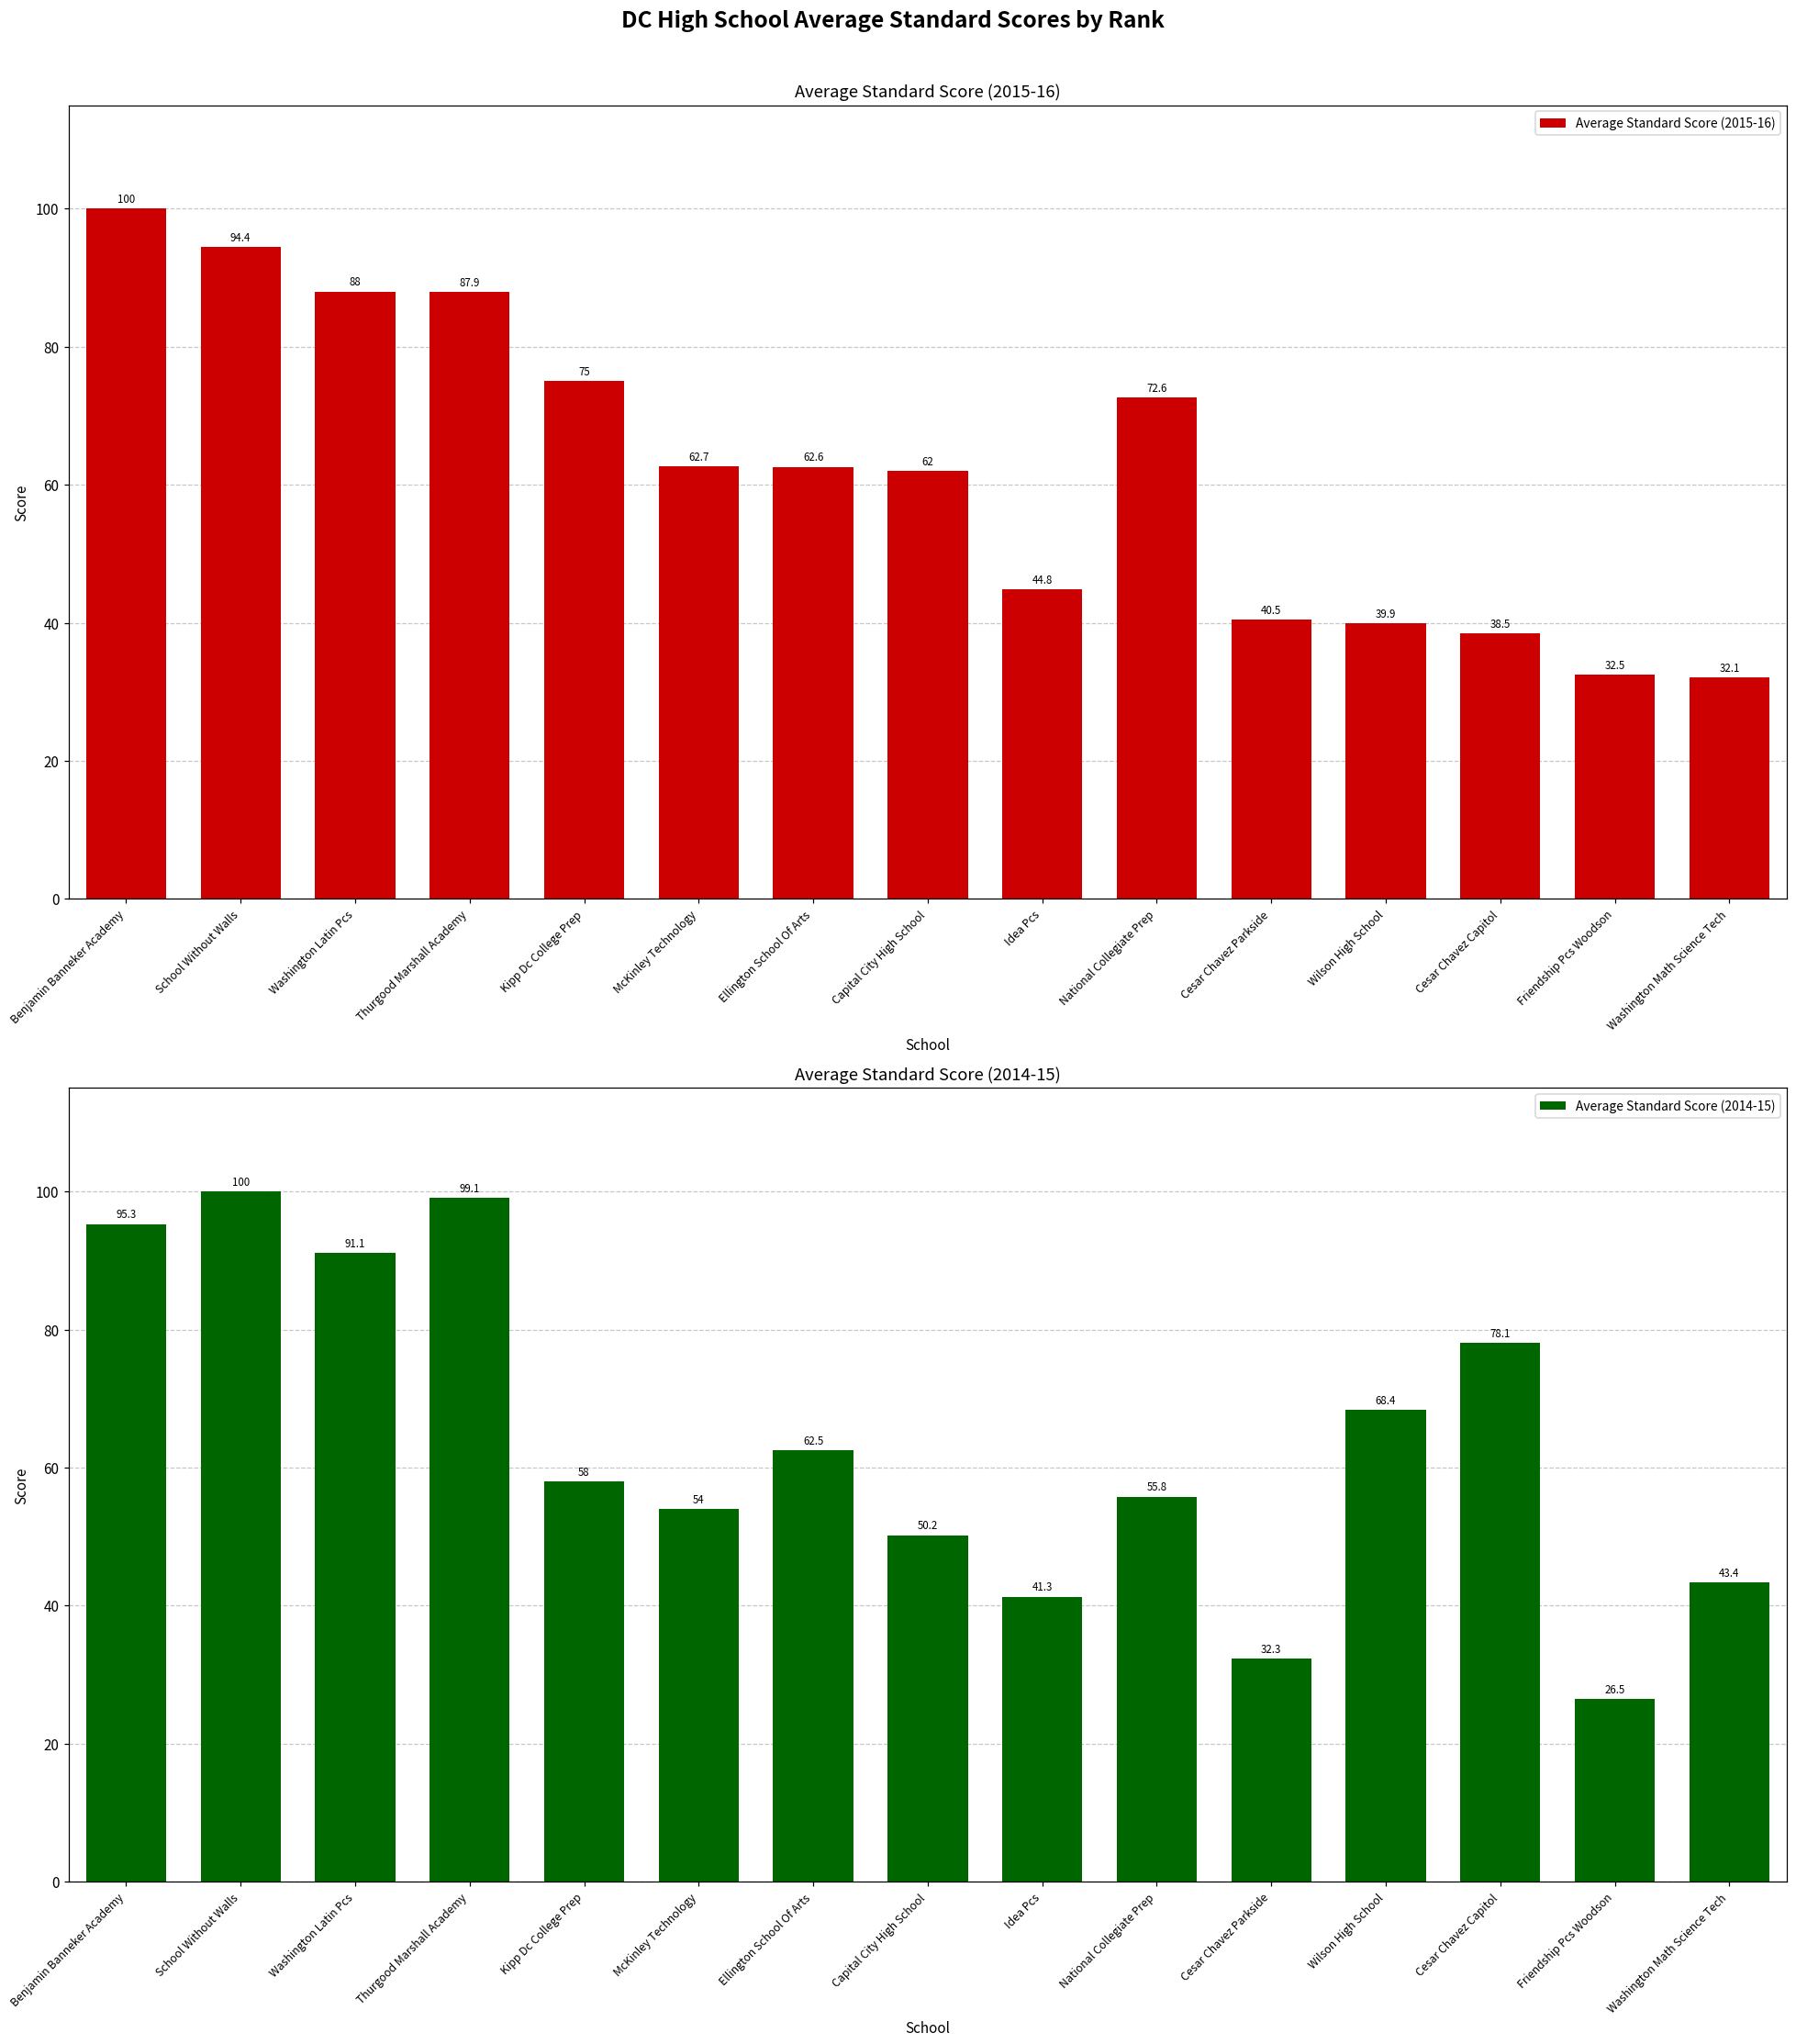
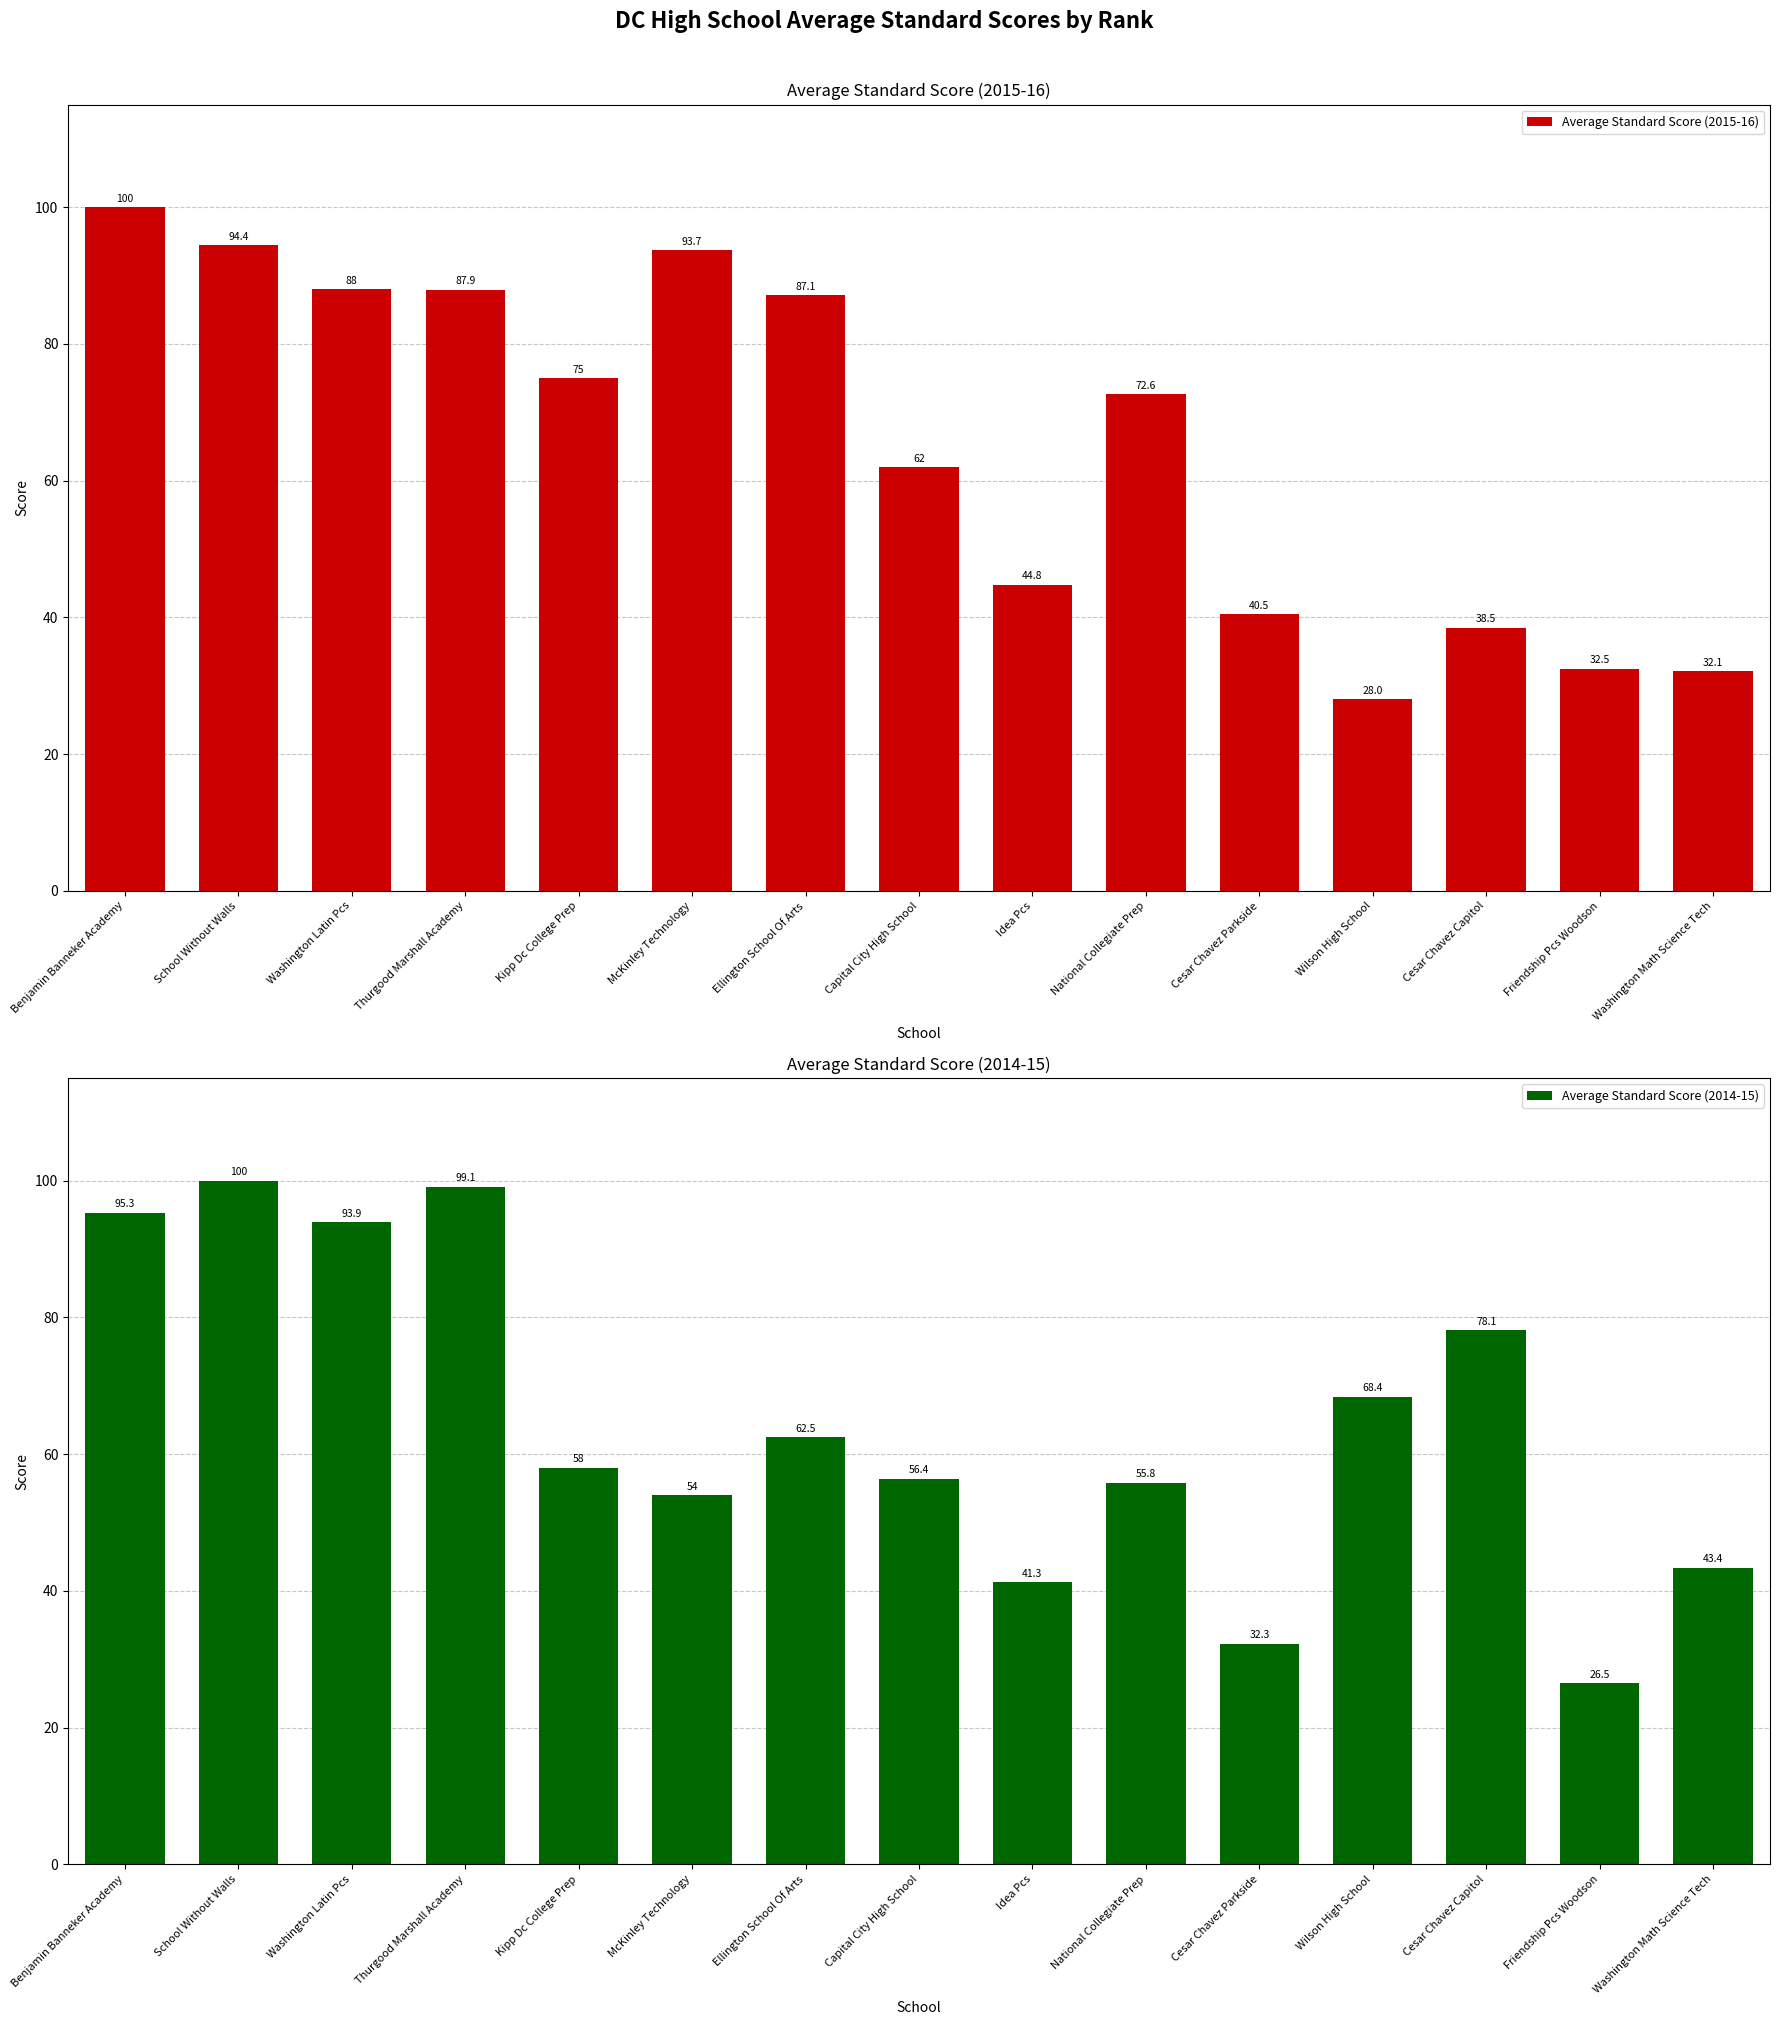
  {
    "Average Standard Score (2015-16)": {
      "Benjamin Banneker Academy": 100,
      "School Without Walls": 94.4,
      "Washington Latin Pcs": 88,
      "Thurgood Marshall Academy": 87.9,
      "Kipp Dc College Prep": 75,
-     "McKinley Technology": 62.7,
-     "Ellington School Of Arts": 62.6,
+     "McKinley Technology": 93.7,
+     "Ellington School Of Arts": 87.1,
      "Capital City High School": 62,
      "Idea Pcs": 44.8,
      "National Collegiate Prep": 72.6,
      "Cesar Chavez Parkside": 40.5,
-     "Wilson High School": 39.9,
+     "Wilson High School": 28.0,
      "Cesar Chavez Capitol": 38.5,
      "Friendship Pcs Woodson": 32.5,
      "Washington Math Science Tech": 32.1
    },
    "Average Standard Score (2014-15)": {
      "Benjamin Banneker Academy": 95.3,
      "School Without Walls": 100,
-     "Washington Latin Pcs": 91.1,
+     "Washington Latin Pcs": 93.9,
      "Thurgood Marshall Academy": 99.1,
      "Kipp Dc College Prep": 58,
      "McKinley Technology": 54,
      "Ellington School Of Arts": 62.5,
-     "Capital City High School": 50.2,
+     "Capital City High School": 56.4,
      "Idea Pcs": 41.3,
      "National Collegiate Prep": 55.8,
      "Cesar Chavez Parkside": 32.3,
      "Wilson High School": 68.4,
      "Cesar Chavez Capitol": 78.1,
      "Friendship Pcs Woodson": 26.5,
      "Washington Math Science Tech": 43.4
    }
  }
